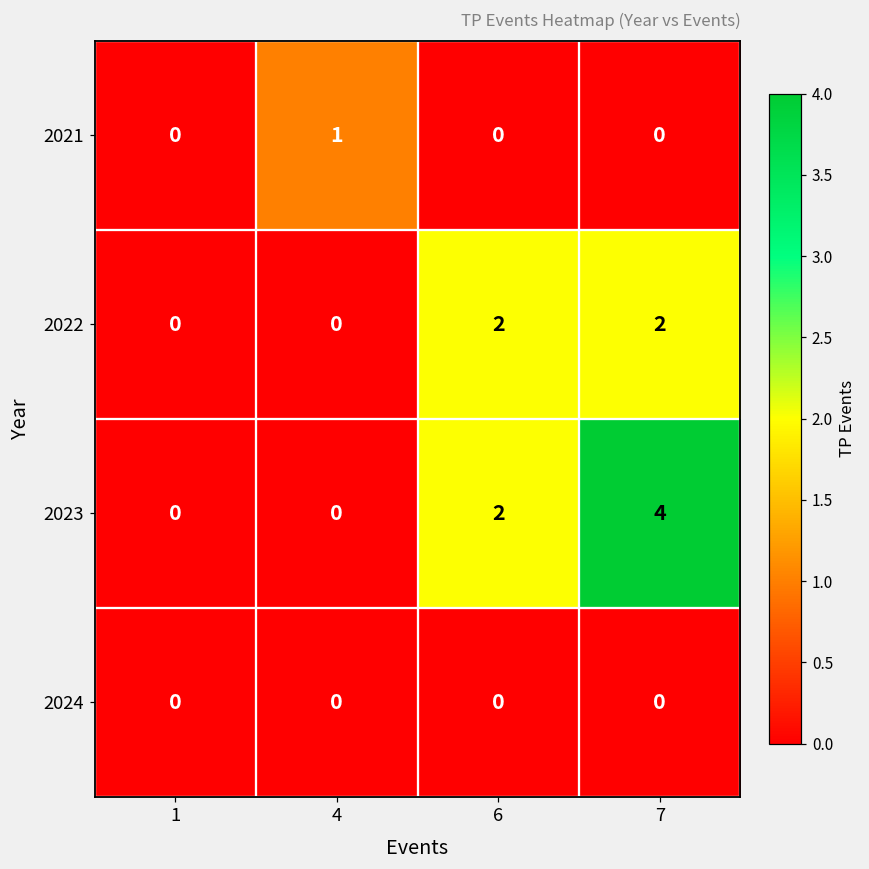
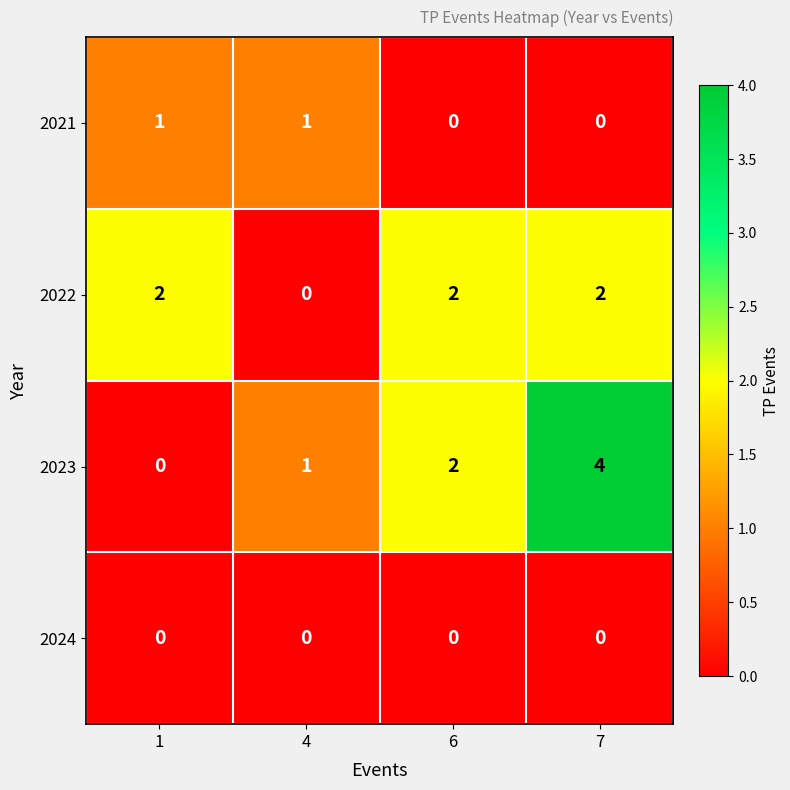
  {
    "2021": {
-     "1": 0,
+     "1": 1,
      "4": 1,
      "6": 0,
      "7": 0
    },
    "2022": {
-     "1": 0,
+     "1": 2,
      "4": 0,
      "6": 2,
      "7": 2
    },
    "2023": {
      "1": 0,
-     "4": 0,
+     "4": 1,
      "6": 2,
      "7": 4
    },
    "2024": {
      "1": 0,
      "4": 0,
      "6": 0,
      "7": 0
    }
  }
